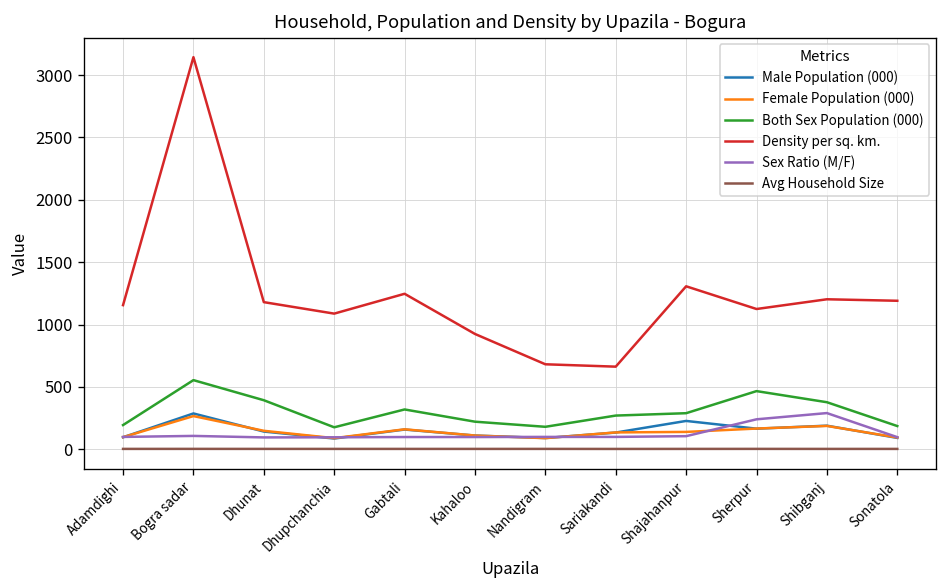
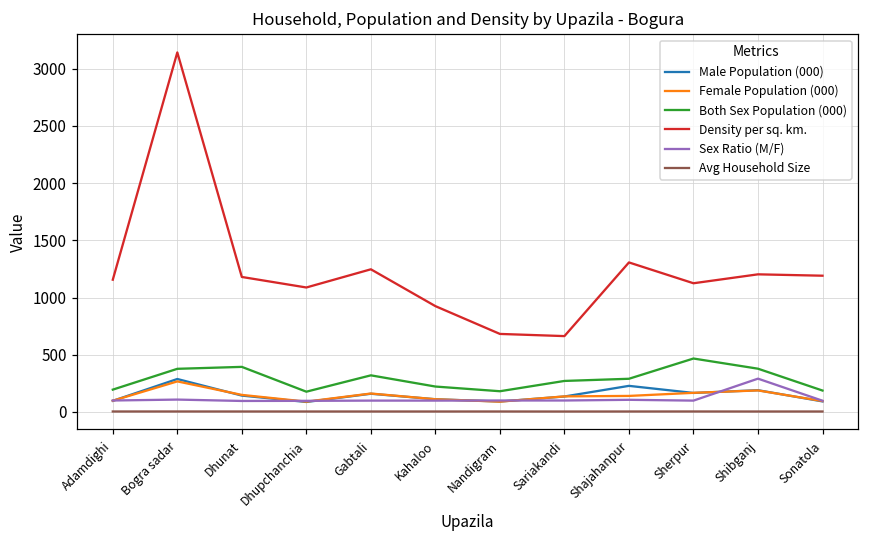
  {
    "Male Population (000)": {
      "Shajahanpur": 230
    },
    "Female Population (000)": {
      "Shajahanpur": 140
    },
    "Both Sex Population (000)": {
      "Adamdighi": 200,
-     "Bogra sadar": 560,
+     "Bogra sadar": 380,
      "Dhunat": 390,
      "Dhupchanchia": 180,
      "Gabtali": 320,
      "Kahaloo": 220,
      "Nandigram": 180,
      "Sariakandi": 270,
      "Shajahanpur": 290,
      "Sherpur": 470,
      "Shibganj": 380,
      "Sonatola": 190
    },
    "Density per sq. km.": {
      "Adamdighi": 1160,
      "Bogra sadar": 3140,
      "Dhunat": 1180,
      "Dhupchanchia": 1090,
      "Gabtali": 1250,
      "Kahaloo": 930,
      "Nandigram": 680,
      "Sariakandi": 660,
      "Shajahanpur": 1310,
      "Sherpur": 1130,
      "Shibganj": 1200,
      "Sonatola": 1190
    },
    "Sex Ratio (M/F)": {
      "Bogra sadar": 110,
      "Dhunat": 100,
      "Gabtali": 100,
      "Sariakandi": 100,
      "Shajahanpur": 110,
-     "Sherpur": 240,
+     "Sherpur": 100,
      "Shibganj": 290
    },
    "Avg Household Size": {
      "Adamdighi": 0,
      "Bogra sadar": 0,
      "Dhunat": 0,
      "Dhupchanchia": 0,
      "Gabtali": 0,
      "Kahaloo": 0,
      "Nandigram": 0,
      "Sariakandi": 0,
      "Shajahanpur": 0,
      "Sherpur": 0,
      "Shibganj": 0,
      "Sonatola": 0
    }
  }
